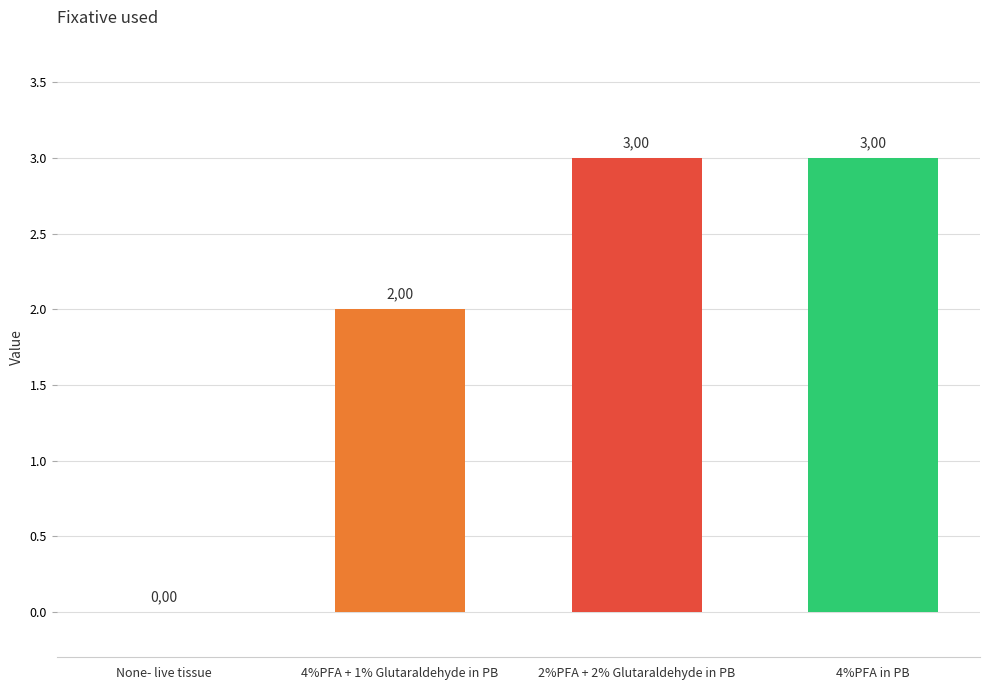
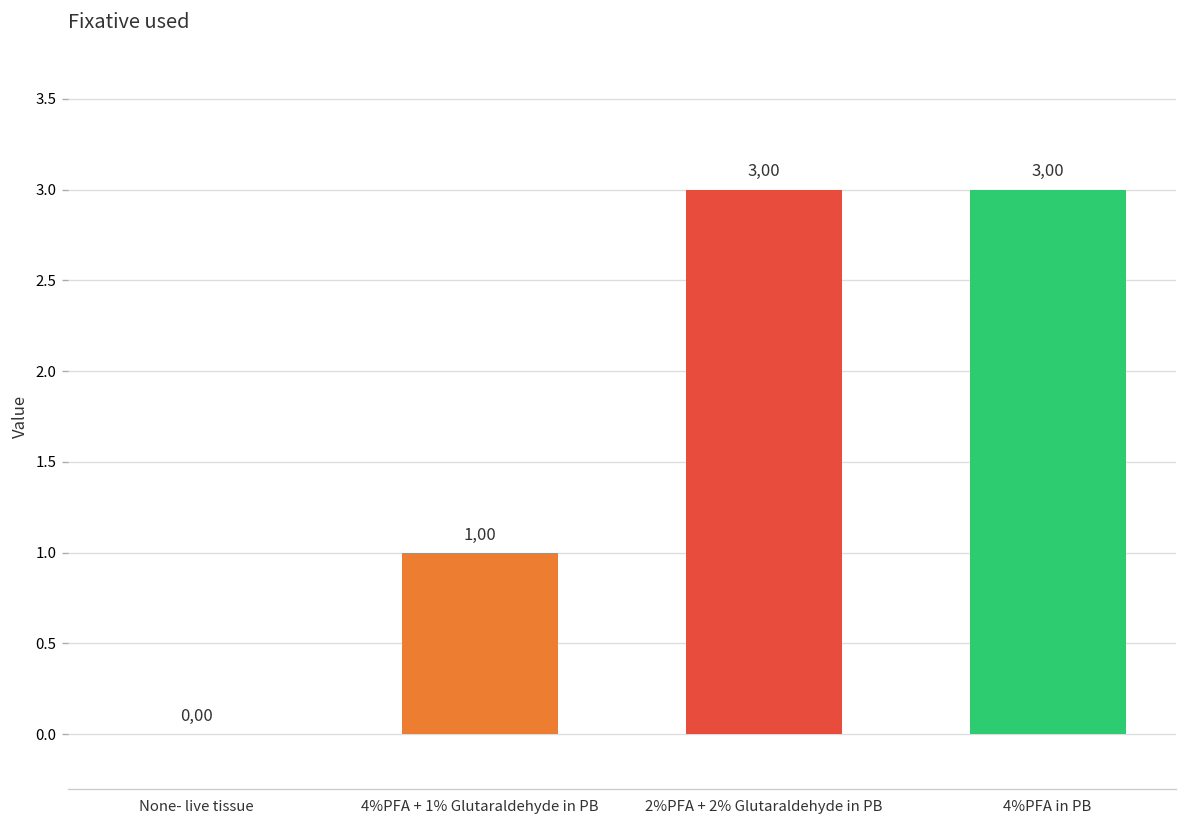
  {
    "None- live tissue": "0,00",
-   "4%PFA + 1% Glutaraldehyde in PB": "2,00"
+   "4%PFA + 1% Glutaraldehyde in PB": "1,00"
  }
